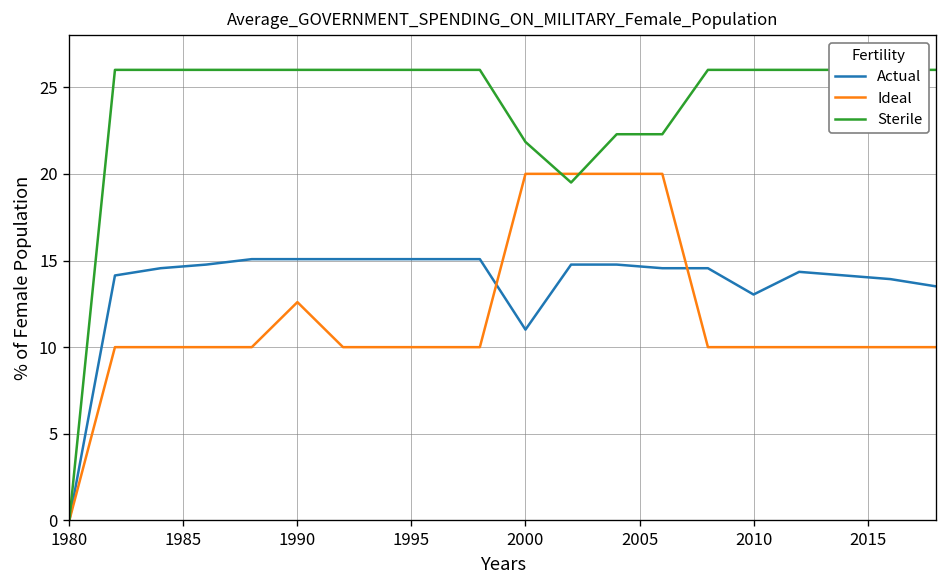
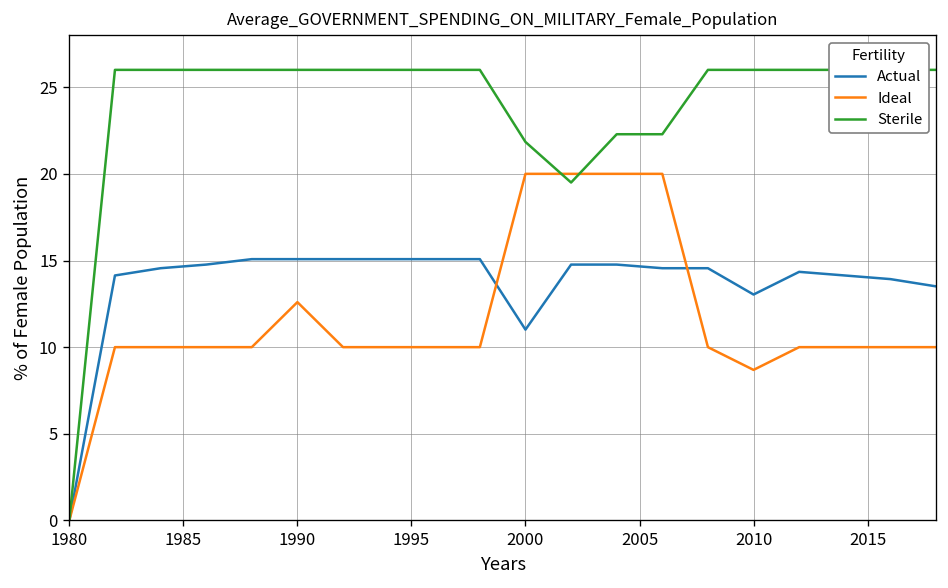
  {
    "Actual": {
      "1990": 15.1,
      "2000": 11.0,
      "2010": 13.0
    },
    "Ideal": {
      "1990": 12.6,
      "2000": 20.0,
-     "2010": 10.0
+     "2010": 8.7
    },
    "Sterile": {
      "1990": 26.0,
      "2000": 21.8,
      "2010": 26.0
    }
  }
